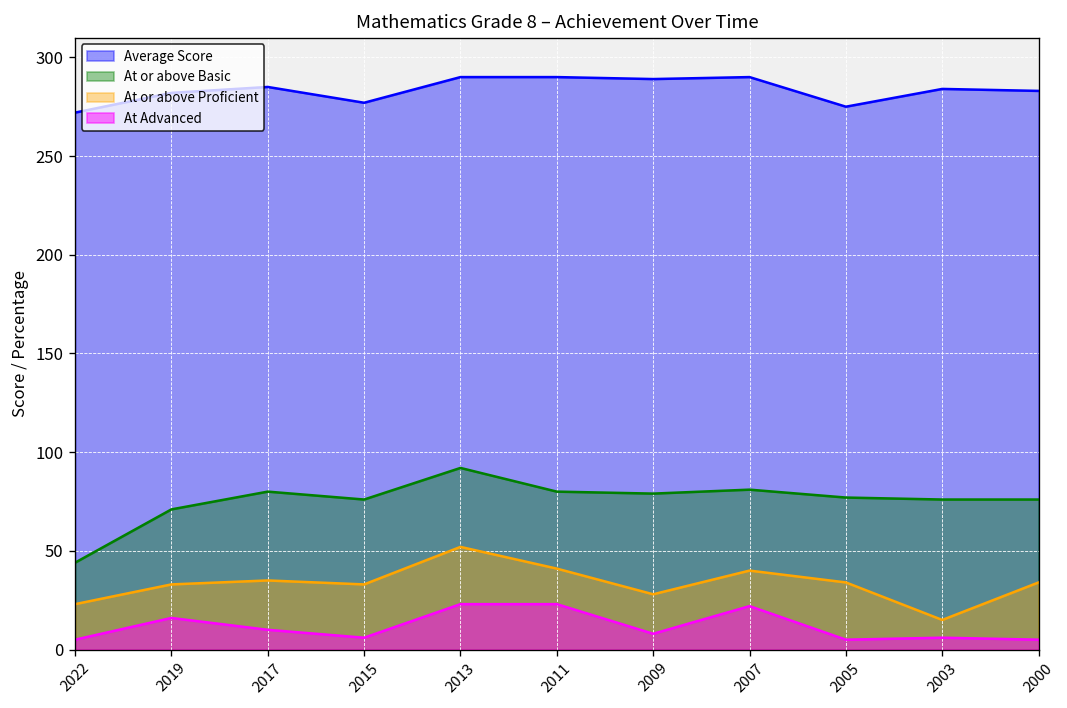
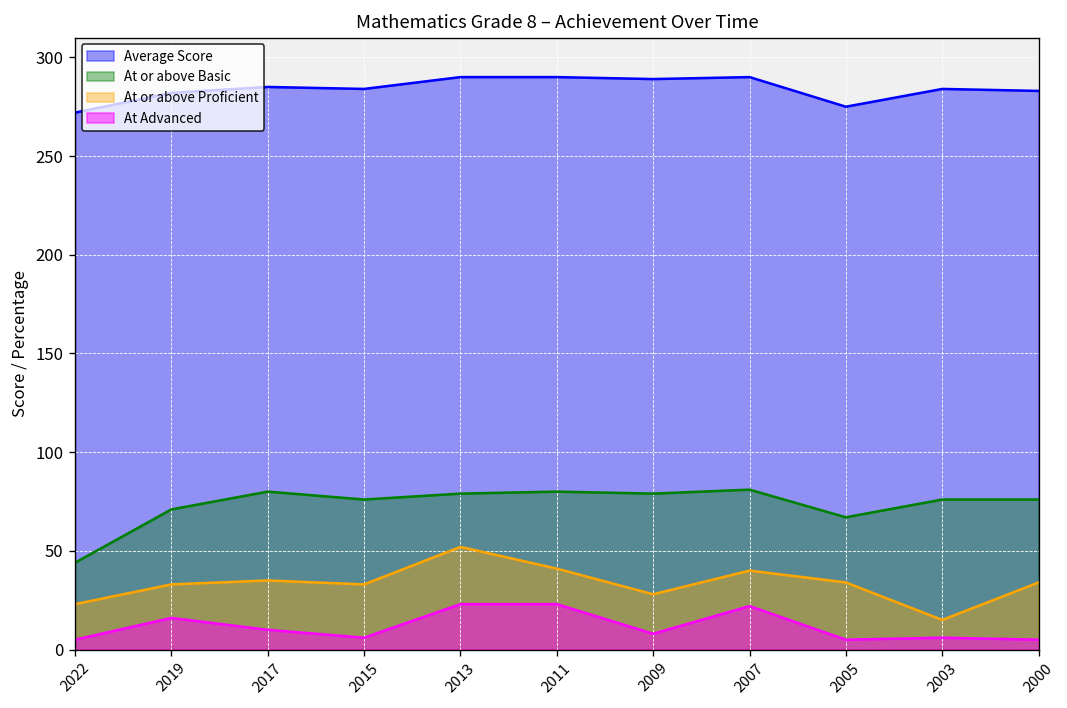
  {
    "Average Score": {
      "2022": 272,
      "2017": 285,
-     "2015": 277,
+     "2015": 284,
      "2013": 290,
      "2011": 290,
      "2009": 289,
      "2007": 290,
      "2005": 275,
      "2003": 284,
      "2000": 283
    },
    "At or above Basic": {
      "2022": 44,
      "2019": 71,
      "2017": 80,
      "2015": 76,
-     "2013": 92,
+     "2013": 79,
      "2011": 80,
      "2009": 79,
      "2007": 81,
-     "2005": 77,
+     "2005": 67,
      "2003": 76,
      "2000": 76
    },
    "At or above Proficient": {
      "2022": 23,
      "2019": 33,
      "2017": 35,
      "2015": 33,
      "2013": 52,
      "2011": 41,
      "2009": 28,
      "2007": 40,
      "2005": 34,
      "2003": 15,
      "2000": 34
    },
    "At Advanced": {
      "2022": 5,
      "2019": 16,
      "2017": 10,
      "2015": 6,
      "2013": 23,
      "2011": 23,
      "2009": 8,
      "2007": 22,
      "2005": 5,
      "2003": 6,
      "2000": 5
    }
  }
